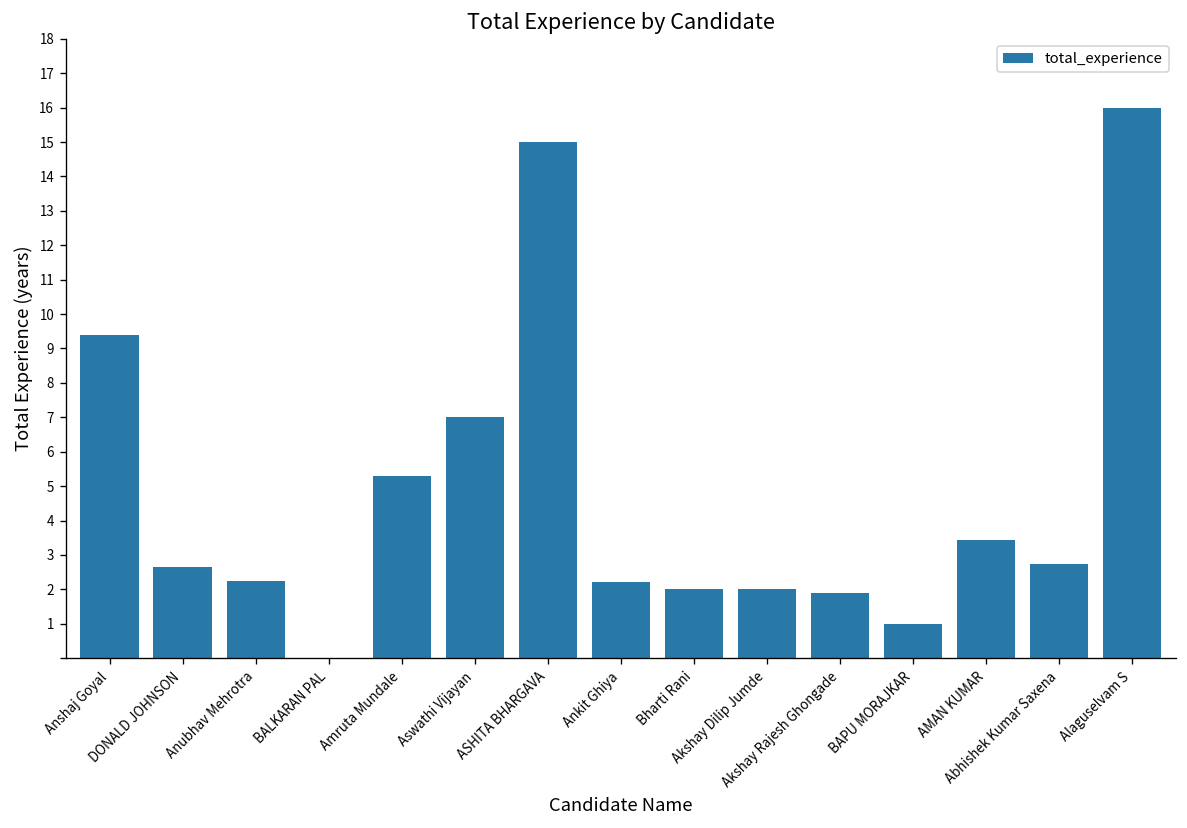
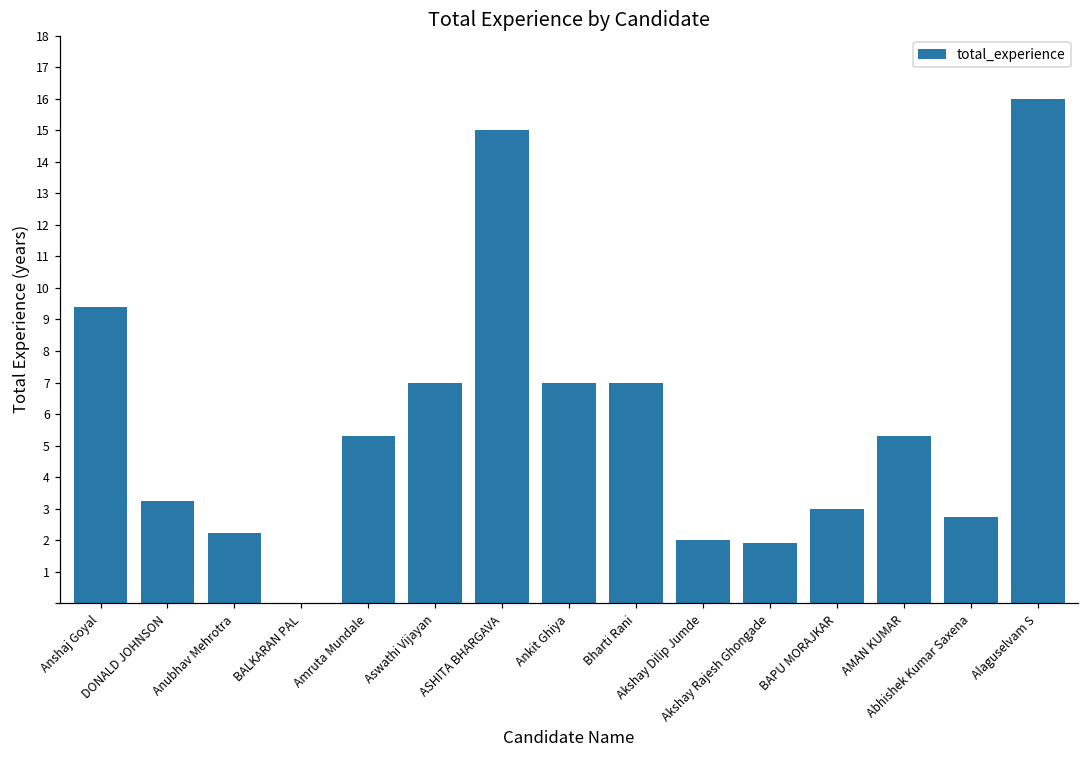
  {
    "Anshaj Goyal": 9.4,
-   "DONALD JOHNSON": 2.7,
+   "DONALD JOHNSON": 3.3,
    "Anubhav Mehrotra": 2.2,
    "BALKARAN PAL": 0.0,
    "Amruta Mundale": 5.3,
    "Aswathi Vijayan": 7.0,
    "ASHITA BHARGAVA": 15.0,
-   "Ankit Ghiya": 2.2,
-   "Bharti Rani": 2,
+   "Ankit Ghiya": 7.0,
+   "Bharti Rani": 7,
    "Akshay Dilip Jumde": 2.0,
    "Akshay Rajesh Ghongade": 1.9,
-   "BAPU MORAJKAR": 1,
-   "AMAN KUMAR": 3.4,
+   "BAPU MORAJKAR": 3,
+   "AMAN KUMAR": 5.3,
    "Abhishek Kumar Saxena": 2.8,
    "Alaguselvam S": 16.0
  }
